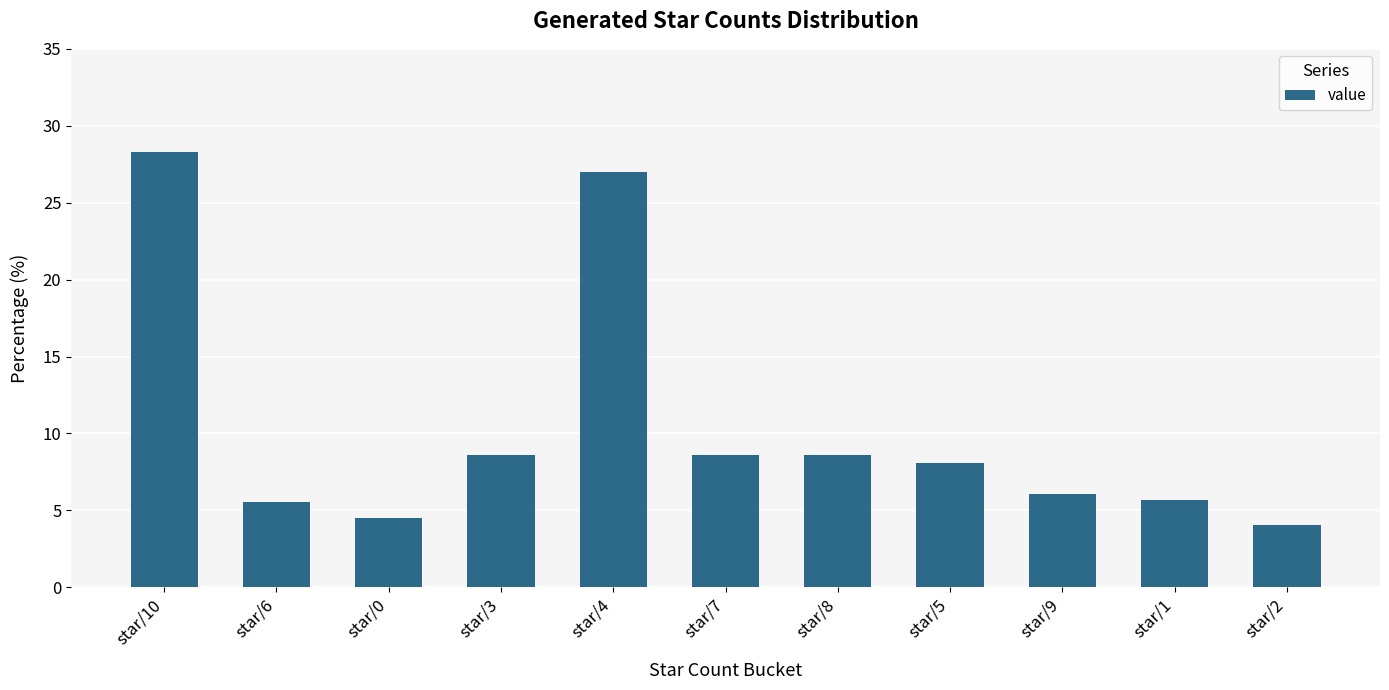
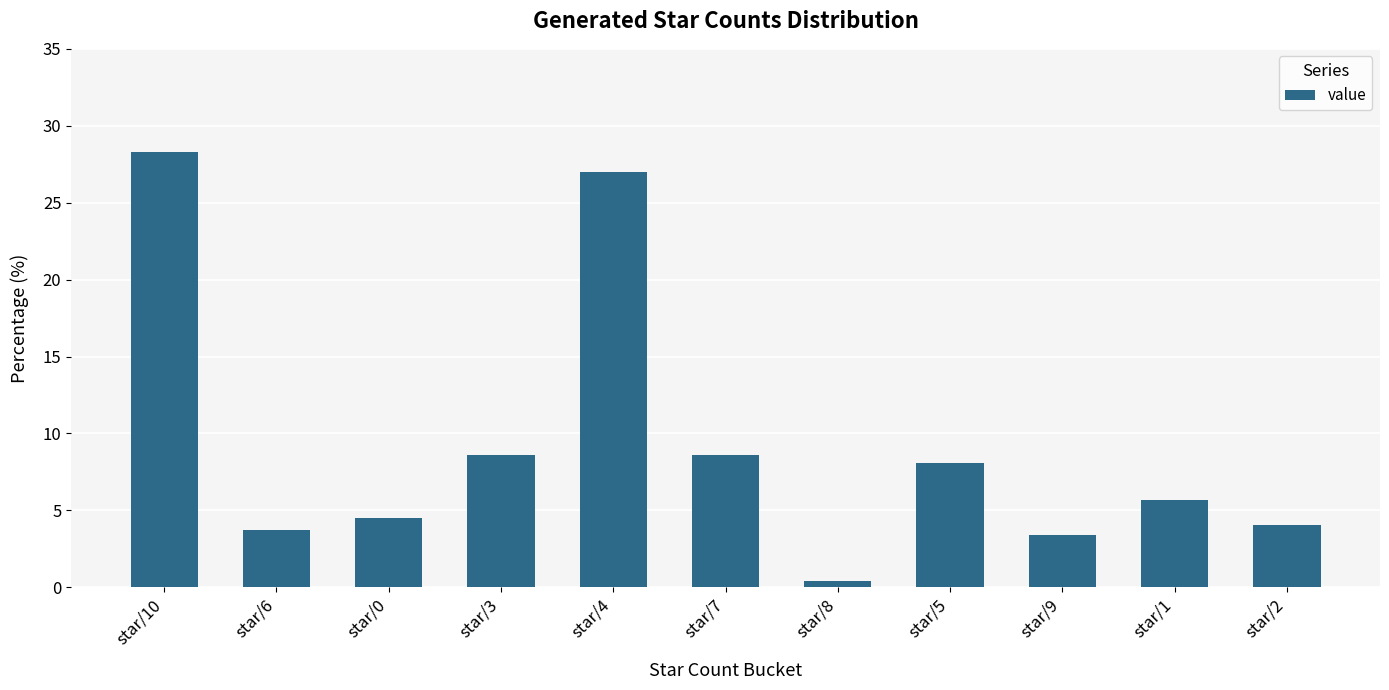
  {
    "star/10": 28.3,
-   "star/6": 5.6,
+   "star/6": 3.7,
    "star/0": 4.5,
    "star/3": 8.6,
    "star/4": 27.0,
    "star/7": 8.6,
-   "star/8": 8.6,
+   "star/8": 0.4,
    "star/5": 8.1,
-   "star/9": 6.1,
+   "star/9": 3.4,
    "star/1": 5.7,
    "star/2": 4.0
  }
